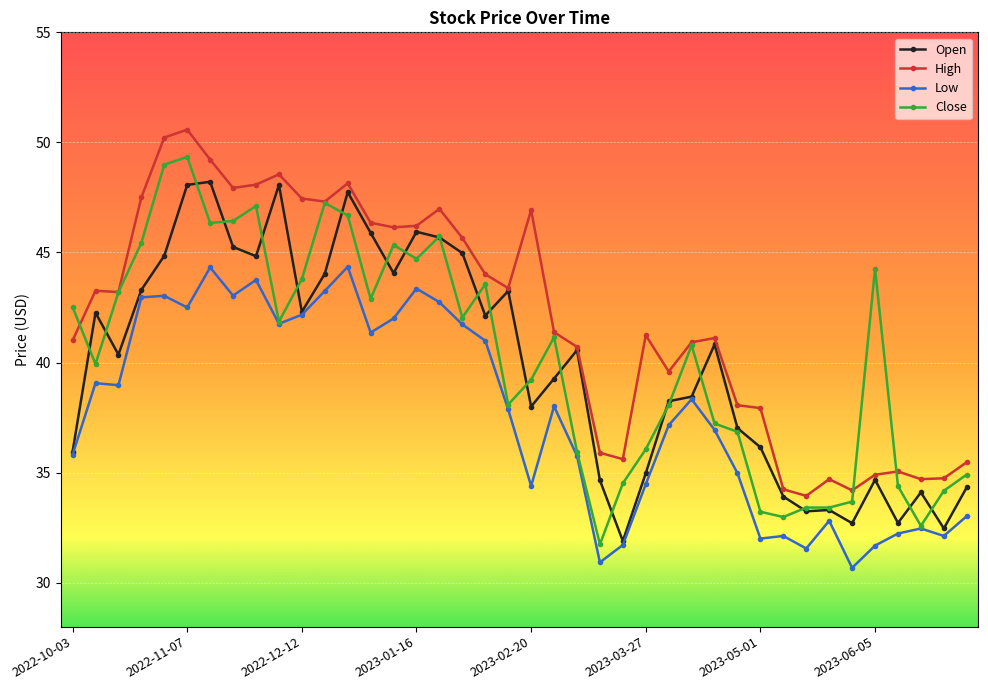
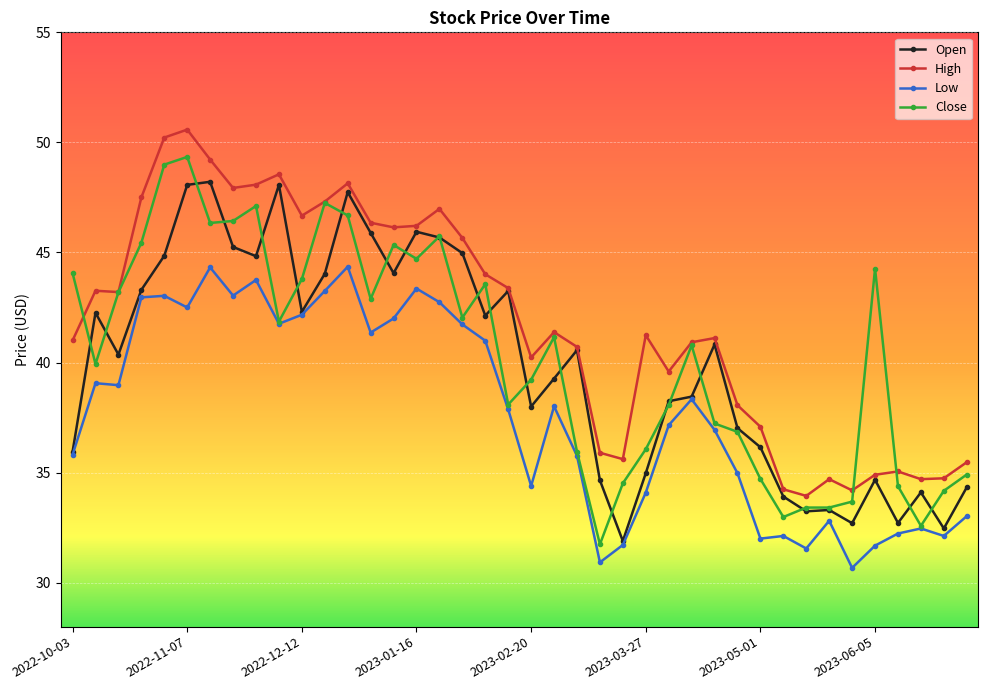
  {
    "Open": {
      "2022-10-03": 36.0,
      "2022-11-07": 48.1,
      "2022-12-12": 42.3,
      "2023-01-16": 45.9,
      "2023-02-20": 38.0,
      "2023-03-27": 35.0,
      "2023-05-01": 36.2,
      "2023-06-05": 34.7
    },
    "High": {
      "2022-10-03": 41.0,
      "2022-11-07": 50.6,
-     "2022-12-12": 47.5,
+     "2022-12-12": 46.7,
      "2023-01-16": 46.2,
-     "2023-02-20": 46.9,
+     "2023-02-20": 40.2,
      "2023-03-27": 41.2,
-     "2023-05-01": 37.9,
+     "2023-05-01": 37.1,
      "2023-06-05": 34.9
    },
    "Low": {
      "2022-10-03": 35.8,
      "2022-11-07": 42.5,
      "2022-12-12": 42.2,
      "2023-01-16": 43.4,
      "2023-02-20": 34.4,
-     "2023-03-27": 34.5,
+     "2023-03-27": 34.1,
      "2023-05-01": 32.0,
      "2023-06-05": 31.7
    },
    "Close": {
-     "2022-10-03": 42.5,
+     "2022-10-03": 44.1,
      "2022-11-07": 49.3,
      "2022-12-12": 43.8,
      "2023-01-16": 44.7,
      "2023-02-20": 39.2,
      "2023-03-27": 36.1,
-     "2023-05-01": 33.2,
+     "2023-05-01": 34.7,
      "2023-06-05": 44.3
    }
  }
